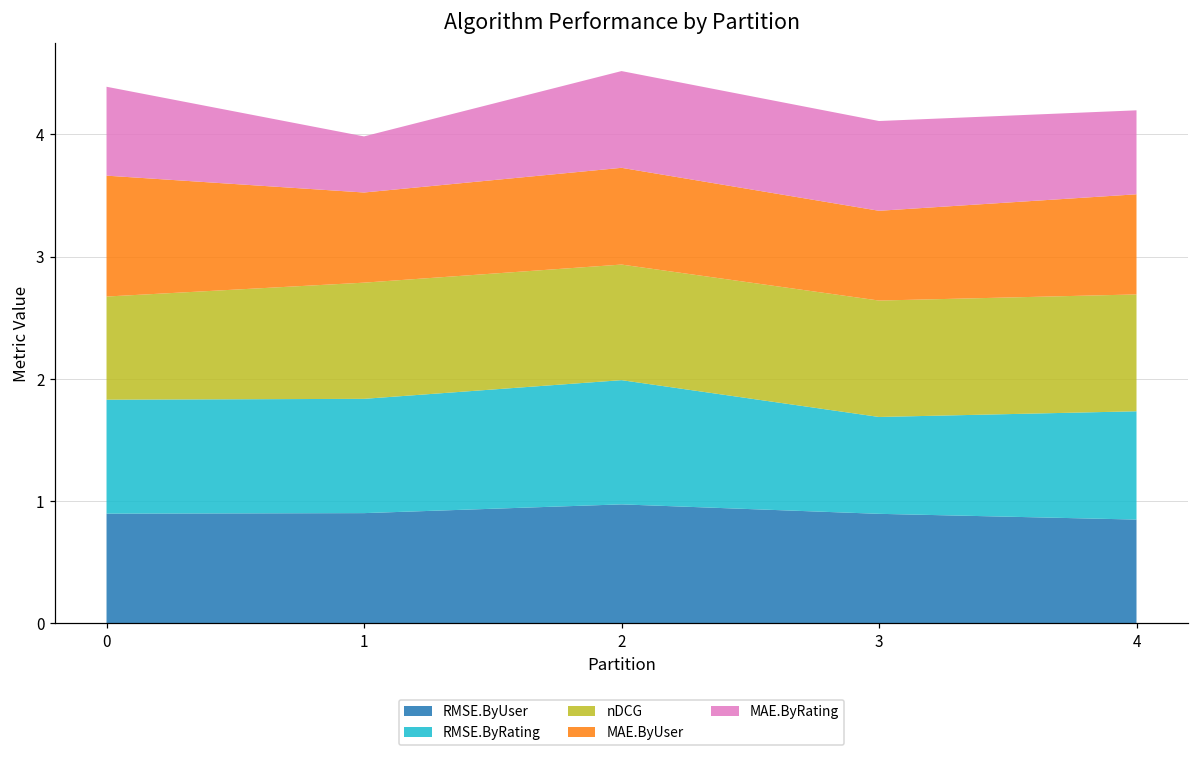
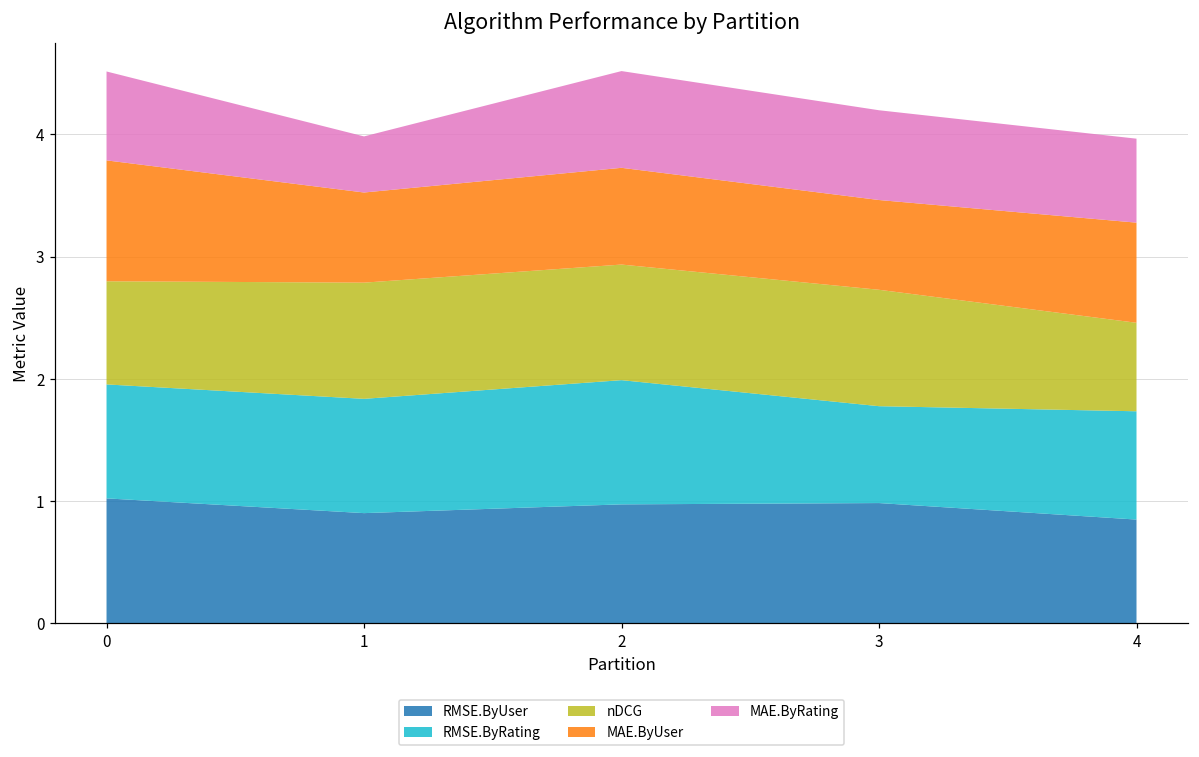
  {
    "RMSE.ByUser": {
-     "0": 0.90,
+     "0": 1.02,
      "1": 0.90,
      "2": 0.97,
-     "3": 0.89,
+     "3": 0.98,
      "4": 0.85
    },
    "RMSE.ByRating": {
      "0": 0.93,
      "1": 0.94,
      "2": 1.02,
      "3": 0.79,
      "4": 0.89
    },
    "nDCG": {
      "0": 0.84,
      "1": 0.95,
      "2": 0.95,
      "3": 0.95,
-     "4": 0.96
+     "4": 0.72
    },
    "MAE.ByUser": {
      "0": 0.99,
      "1": 0.74,
      "2": 0.79,
      "3": 0.73,
      "4": 0.82
    },
    "MAE.ByRating": {
      "0": 0.73,
      "1": 0.46,
      "2": 0.79,
      "3": 0.73,
      "4": 0.69
    }
  }
